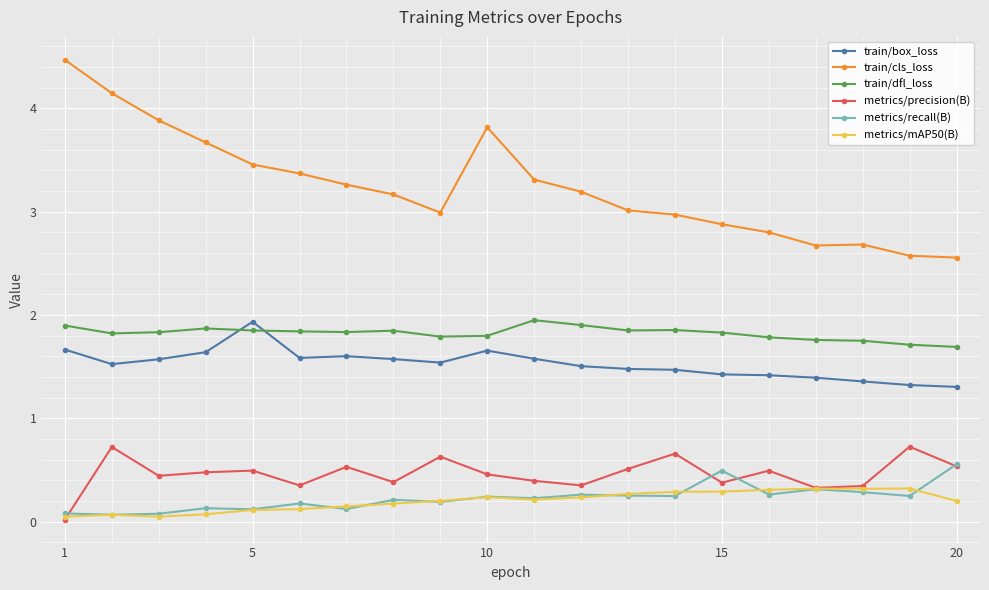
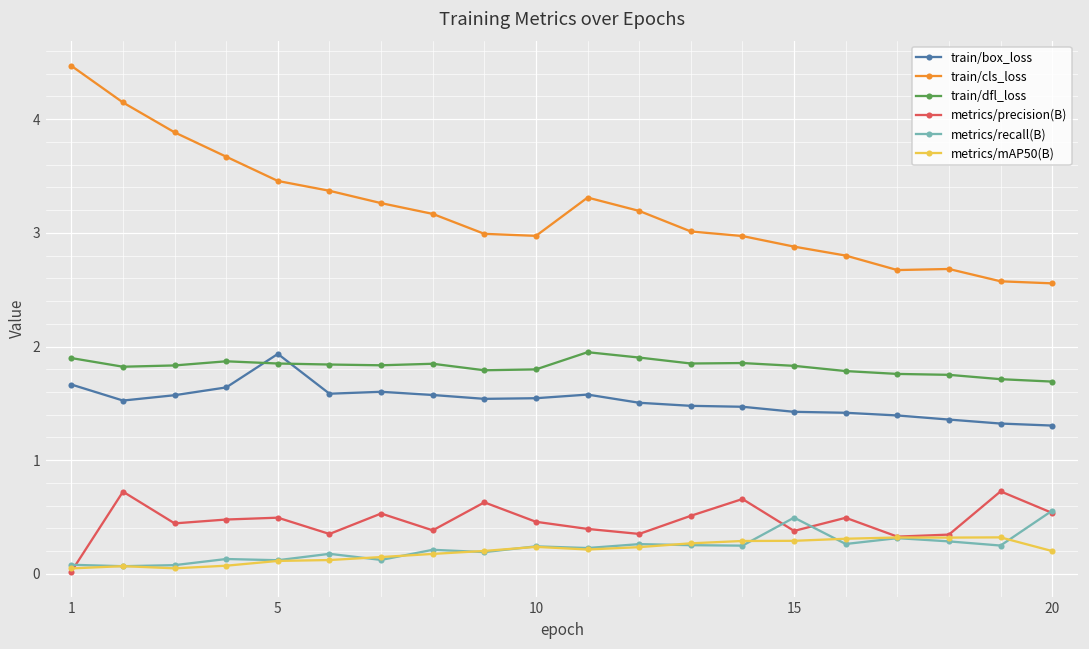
  {
    "train/box_loss": {
      "1": 1.67,
      "5": 1.94,
-     "10": 1.66,
+     "10": 1.55,
      "15": 1.43,
      "20": 1.30
    },
    "train/cls_loss": {
      "1": 4.47,
      "5": 3.46,
-     "10": 3.82,
+     "10": 2.97,
      "15": 2.88,
      "20": 2.56
    },
    "train/dfl_loss": {
      "1": 1.90,
      "5": 1.85,
      "10": 1.80,
      "15": 1.83,
      "20": 1.69
    },
    "metrics/precision(B)": {
      "1": 0.02,
      "5": 0.49,
      "10": 0.46,
      "15": 0.38
    },
    "metrics/recall(B)": {
      "1": 0.08,
      "15": 0.50
    },
    "metrics/mAP50(B)": {
      "1": 0.05,
      "15": 0.29,
      "20": 0.20
    }
  }
